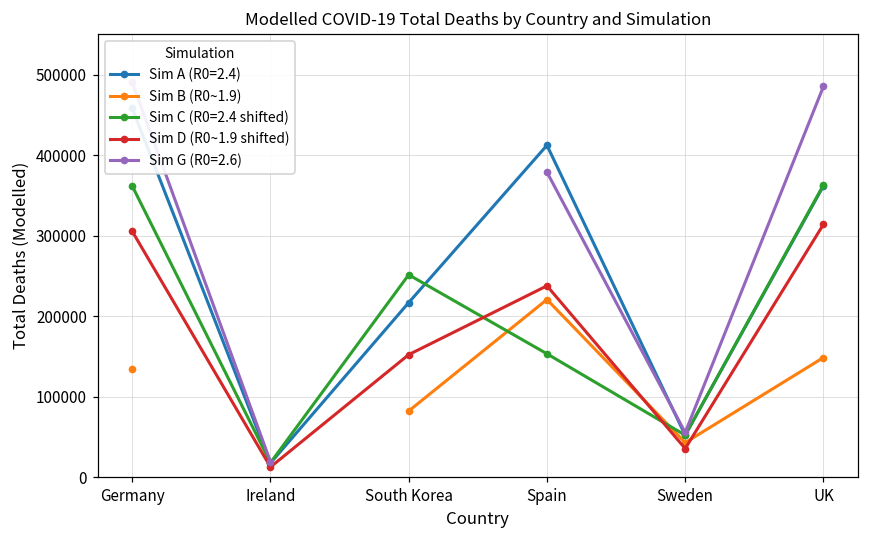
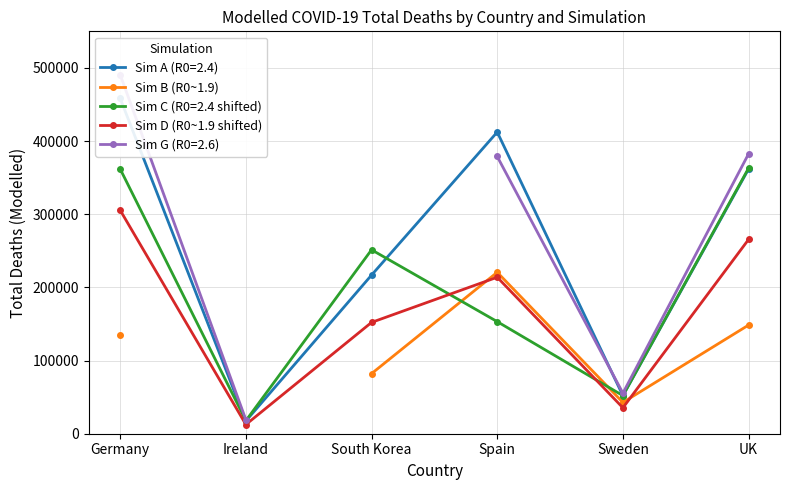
  {
    "Sim A (R0=2.4)": {
      "South Korea": 220000,
      "Spain": 410000
    },
    "Sim B (R0~1.9)": {
      "Germany": 130000,
      "South Korea": 80000,
      "Spain": 220000,
      "Sweden": 40000,
      "UK": 150000
    },
    "Sim C (R0=2.4 shifted)": {
      "Germany": 360000,
      "South Korea": 250000,
      "Spain": 150000
    },
    "Sim D (R0~1.9 shifted)": {
      "Germany": 310000,
      "Ireland": 10000,
      "South Korea": 150000,
-     "Spain": 240000,
+     "Spain": 210000,
      "Sweden": 40000,
-     "UK": 310000
+     "UK": 270000
    },
    "Sim G (R0=2.6)": {
      "Spain": 380000,
-     "UK": 490000
+     "UK": 380000
    }
  }
